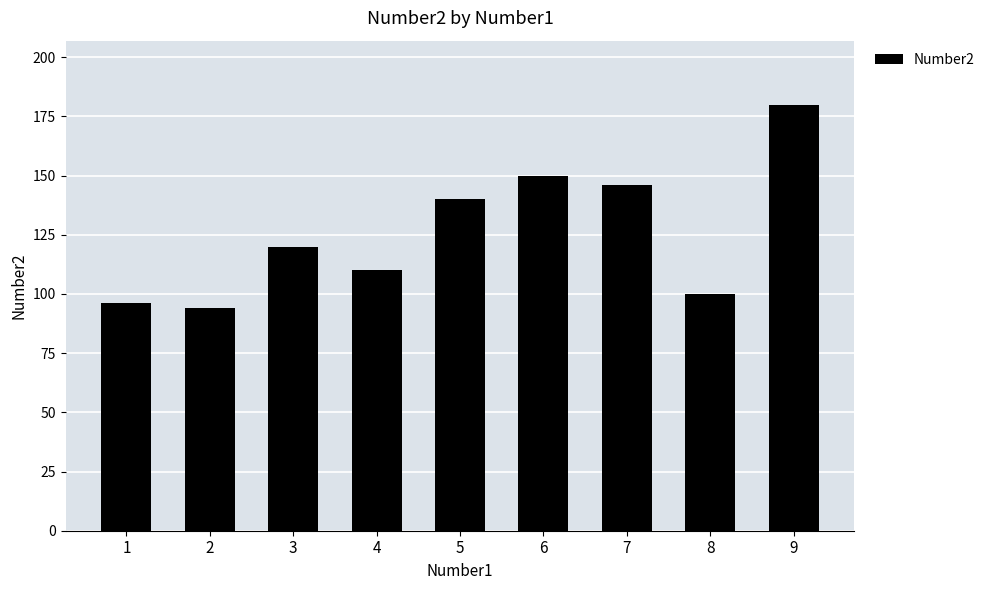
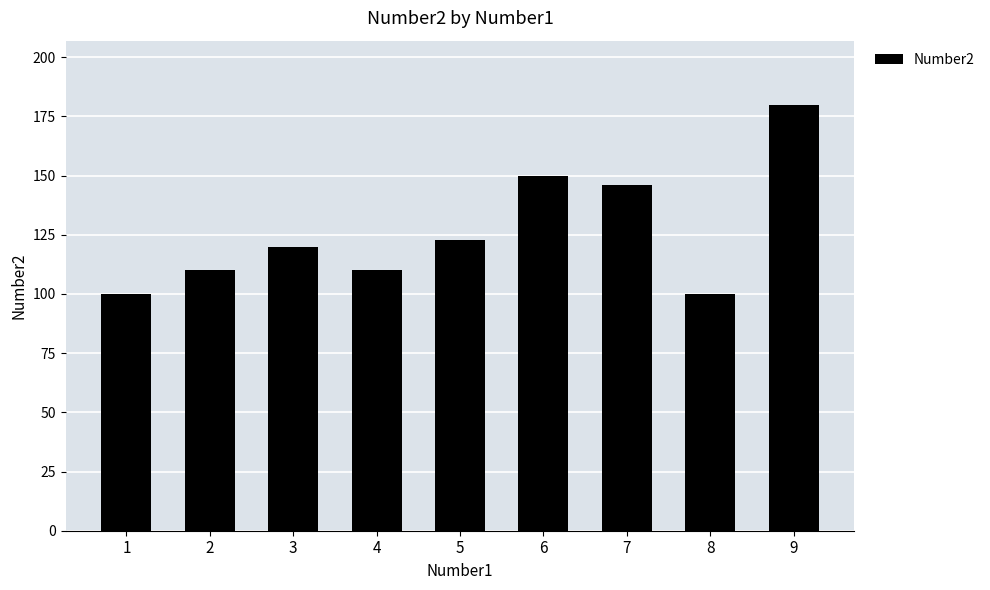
  {
-   "1": 96,
-   "2": 94,
+   "1": 100,
+   "2": 110,
    "3": 120,
    "4": 110,
-   "5": 140,
+   "5": 123,
    "6": 150,
    "7": 146,
    "8": 100,
    "9": 180
  }
